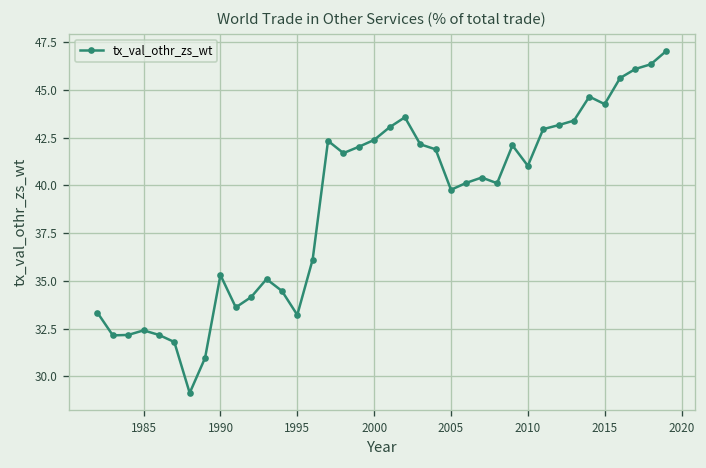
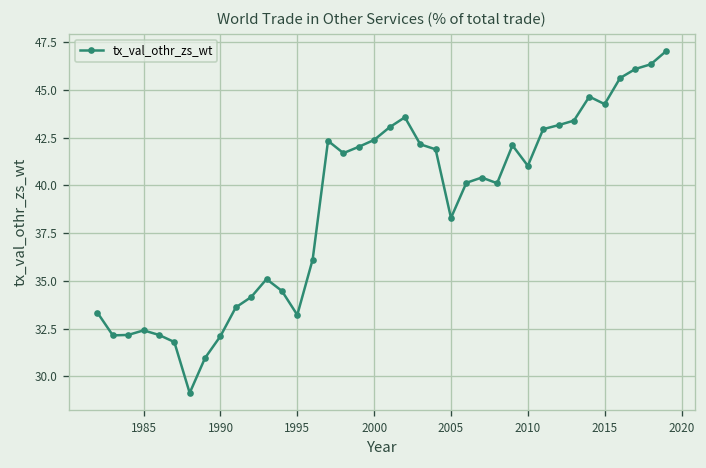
  {
    "1985": 32.4,
-   "1990": 35.3,
+   "1990": 32.1,
    "1995": 33.2,
    "2000": 42.4,
-   "2005": 39.8,
+   "2005": 38.3,
    "2010": 41.0,
    "2015": 44.3
  }
